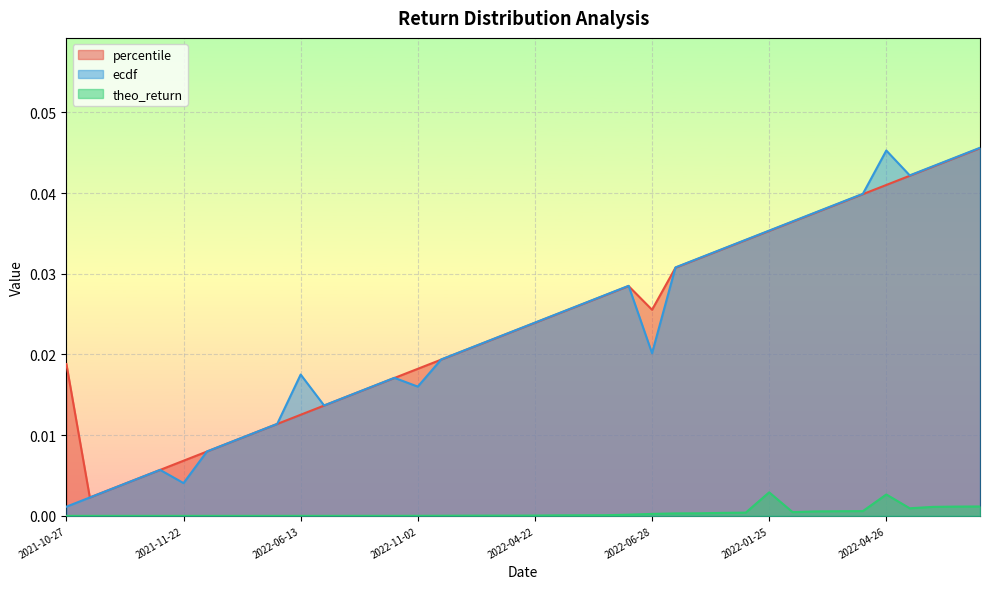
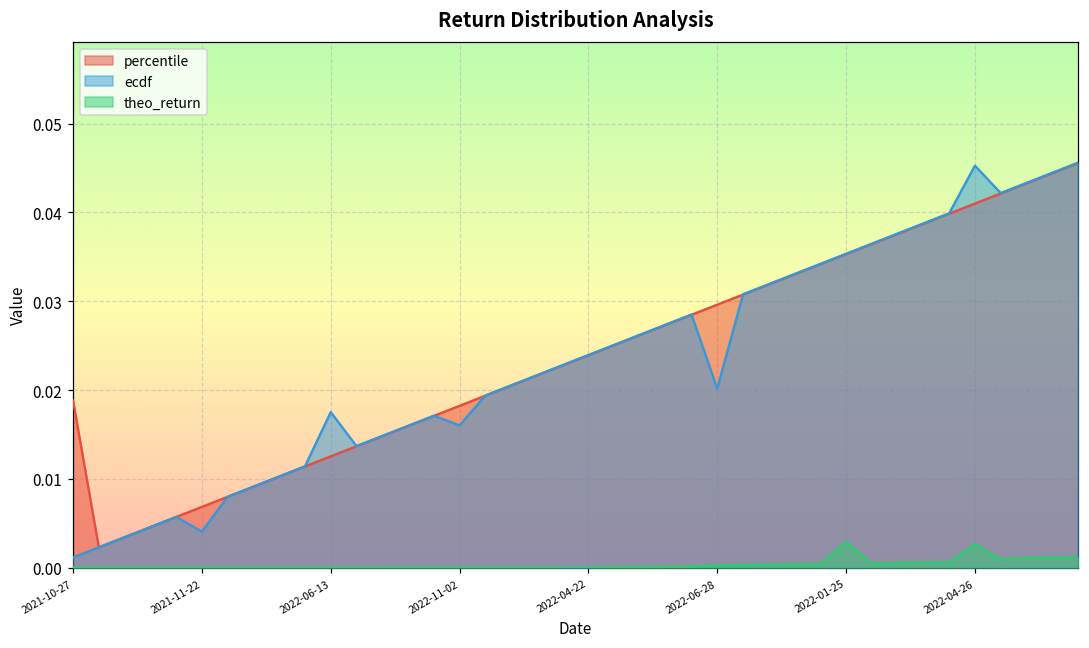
  {
    "percentile": {
      "2021-10-27": 0.019,
      "2021-11-22": 0.007,
      "2022-06-13": 0.013,
      "2022-11-02": 0.018,
-     "2022-06-28": 0.026,
+     "2022-06-28": 0.030,
      "2022-04-26": 0.041
    },
    "ecdf": {
      "2021-10-27": 0.001,
      "2021-11-22": 0.004,
      "2022-06-13": 0.018,
      "2022-11-02": 0.016,
      "2022-06-28": 0.020,
      "2022-04-26": 0.045
    },
    "theo_return": {
      "2021-10-27": 0.000,
      "2021-11-22": 0.000,
      "2022-06-13": 0.000,
      "2022-11-02": 0.000,
      "2022-04-22": 0.000,
      "2022-06-28": 0.000,
      "2022-01-25": 0.003,
      "2022-04-26": 0.003
    }
  }
